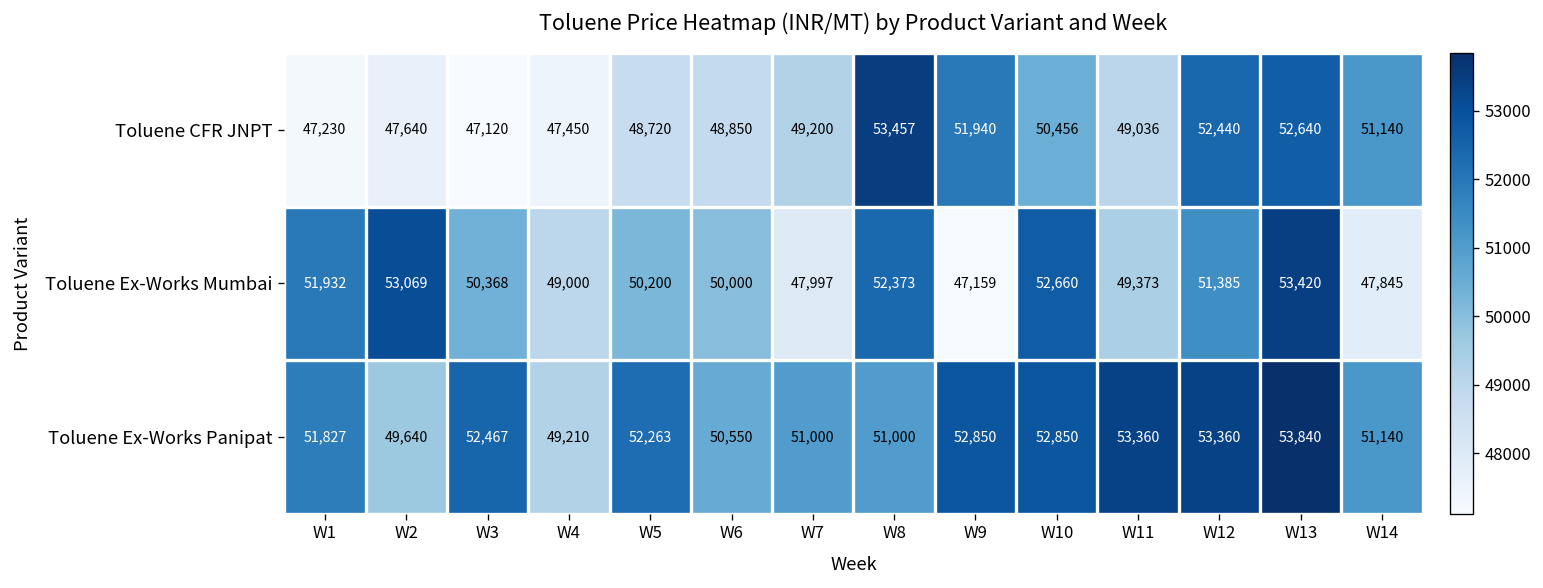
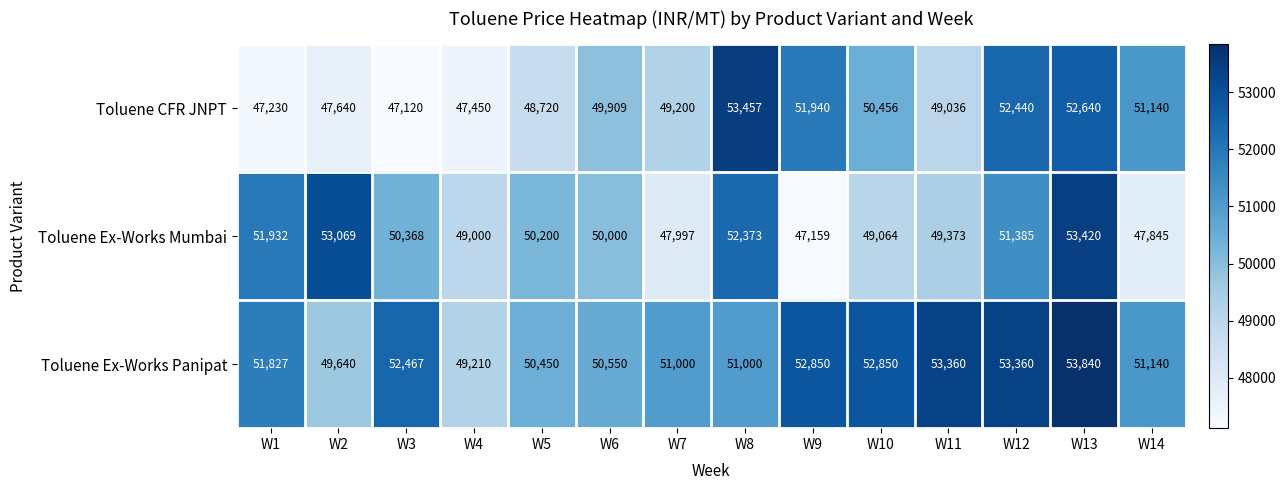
  {
    "Toluene CFR JNPT": {
      "W1": "47,230",
      "W2": "47,640",
      "W3": "47,120",
      "W4": "47,450",
      "W5": "48,720",
-     "W6": "48,850",
+     "W6": "49,909",
      "W7": "49,200",
      "W8": "53,457",
      "W9": "51,940",
      "W10": "50,456",
      "W11": "49,036",
      "W12": "52,440",
      "W13": "52,640",
      "W14": "51,140"
    },
    "Toluene Ex-Works Mumbai": {
      "W1": "51,932",
      "W2": "53,069",
      "W3": "50,368",
      "W4": "49,000",
      "W5": "50,200",
      "W6": "50,000",
      "W7": "47,997",
      "W8": "52,373",
      "W9": "47,159",
-     "W10": "52,660",
+     "W10": "49,064",
      "W11": "49,373",
      "W12": "51,385",
      "W13": "53,420",
      "W14": "47,845"
    },
    "Toluene Ex-Works Panipat": {
      "W1": "51,827",
      "W2": "49,640",
      "W3": "52,467",
      "W4": "49,210",
-     "W5": "52,263",
+     "W5": "50,450",
      "W6": "50,550",
      "W7": "51,000",
      "W8": "51,000",
      "W9": "52,850",
      "W10": "52,850",
      "W11": "53,360",
      "W12": "53,360",
      "W13": "53,840",
      "W14": "51,140"
    }
  }
